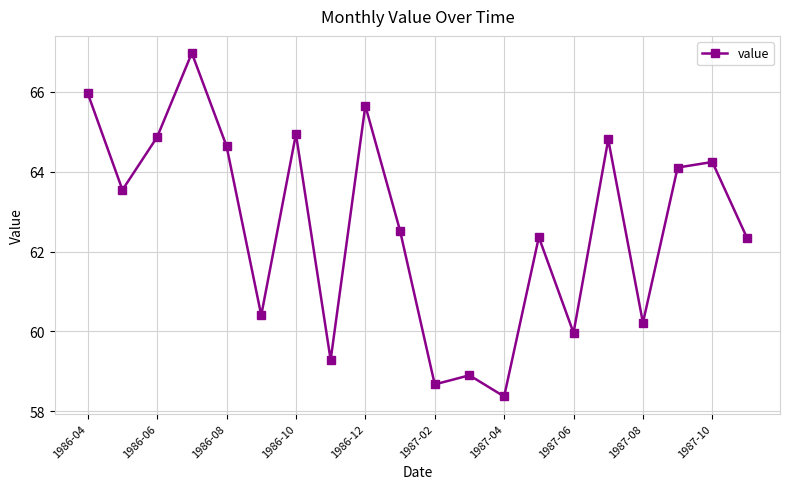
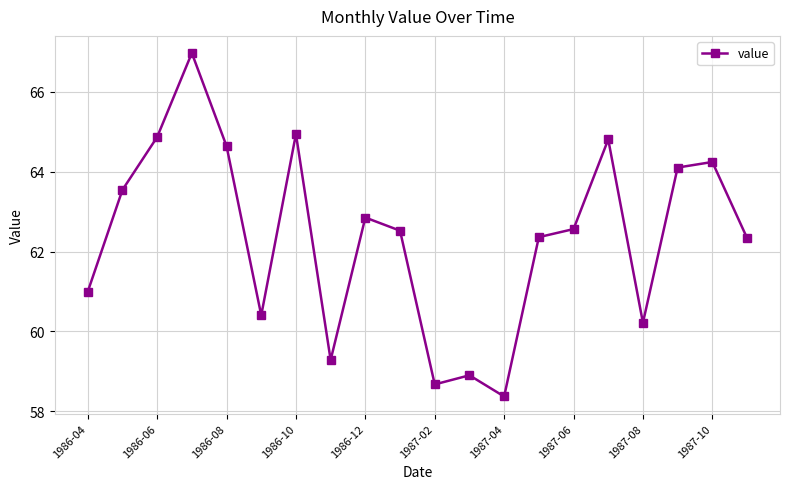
  {
-   "1986-04": 66.0,
+   "1986-04": 61.0,
    "1986-06": 64.9,
    "1986-08": 64.6,
    "1986-10": 64.9,
-   "1986-12": 65.7,
+   "1986-12": 62.9,
    "1987-02": 58.7,
    "1987-04": 58.4,
-   "1987-06": 60.0,
+   "1987-06": 62.6,
    "1987-08": 60.2,
    "1987-10": 64.2
  }
